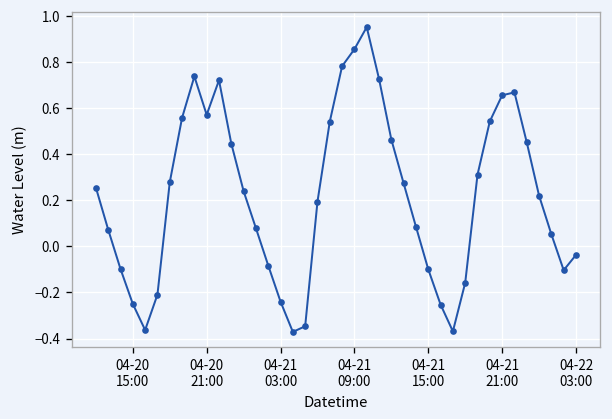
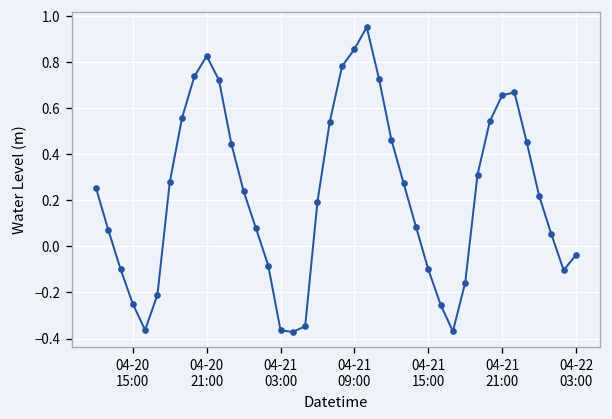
  {
    "04-20 15:00": -0.25,
-   "04-20 21:00": 0.57,
-   "04-21 03:00": -0.24,
+   "04-20 21:00": 0.83,
+   "04-21 03:00": -0.36,
    "04-21 09:00": 0.86,
    "04-21 15:00": -0.10,
    "04-21 21:00": 0.66,
    "04-22 03:00": -0.04
  }
